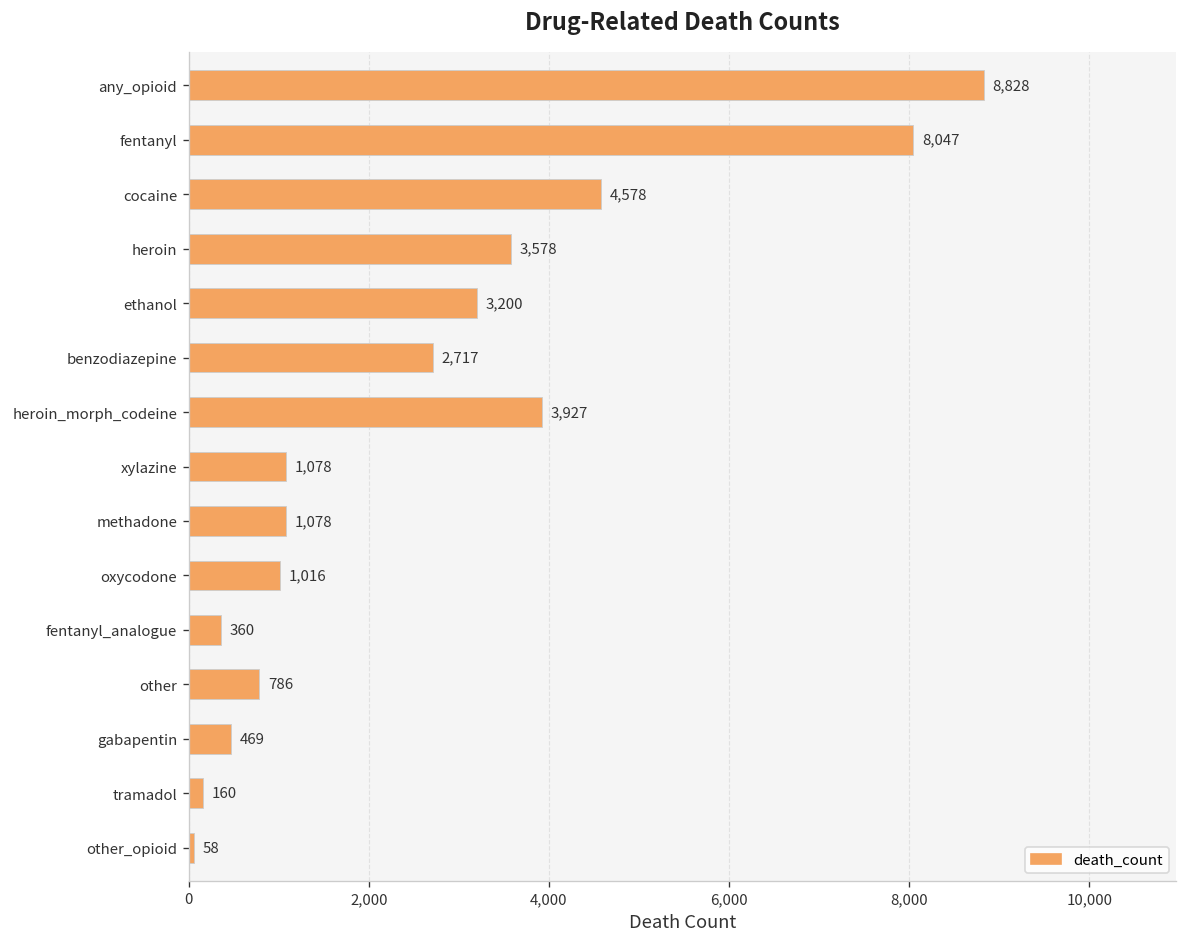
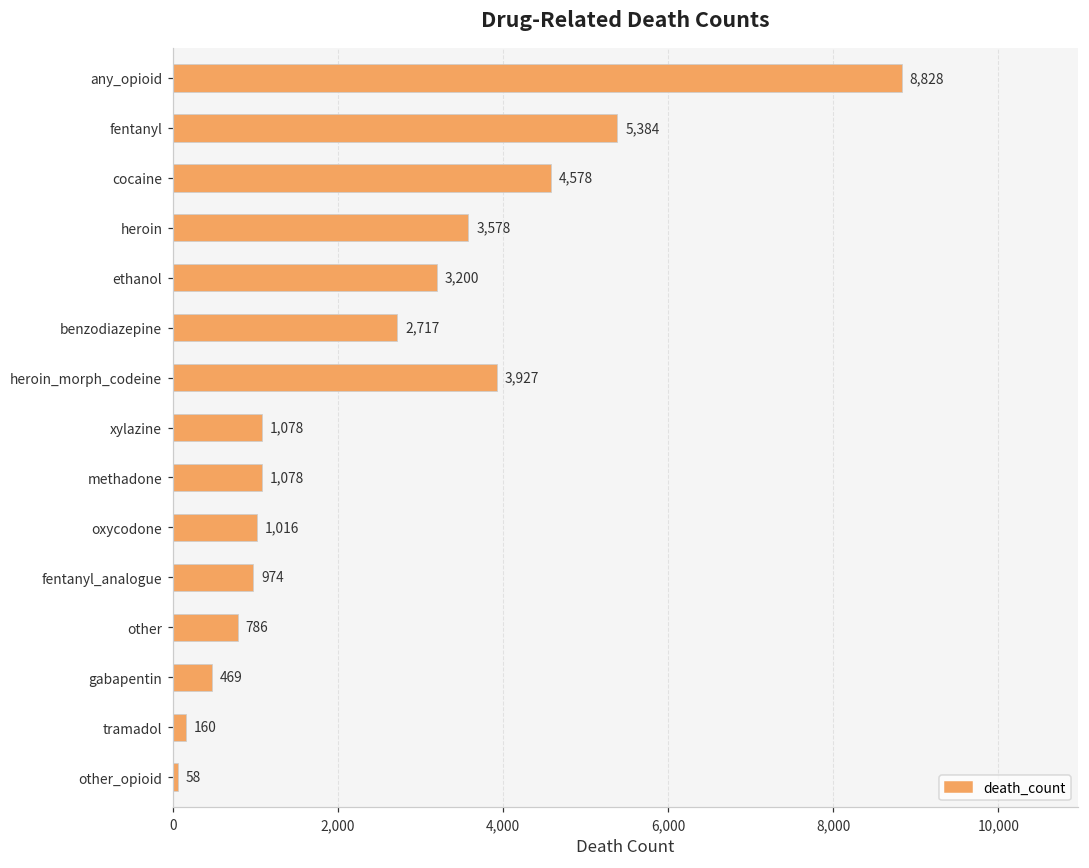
  {
    "any_opioid": "8,828",
-   "fentanyl": "8,047",
+   "fentanyl": "5,384",
    "cocaine": "4,578",
    "heroin": "3,578",
    "ethanol": "3,200",
    "benzodiazepine": "2,717",
    "heroin_morph_codeine": "3,927",
    "xylazine": "1,078",
    "methadone": "1,078",
    "oxycodone": "1,016",
-   "fentanyl_analogue": "360",
+   "fentanyl_analogue": "974",
    "other": "786",
    "gabapentin": "469",
    "tramadol": "160",
    "other_opioid": "58"
  }
